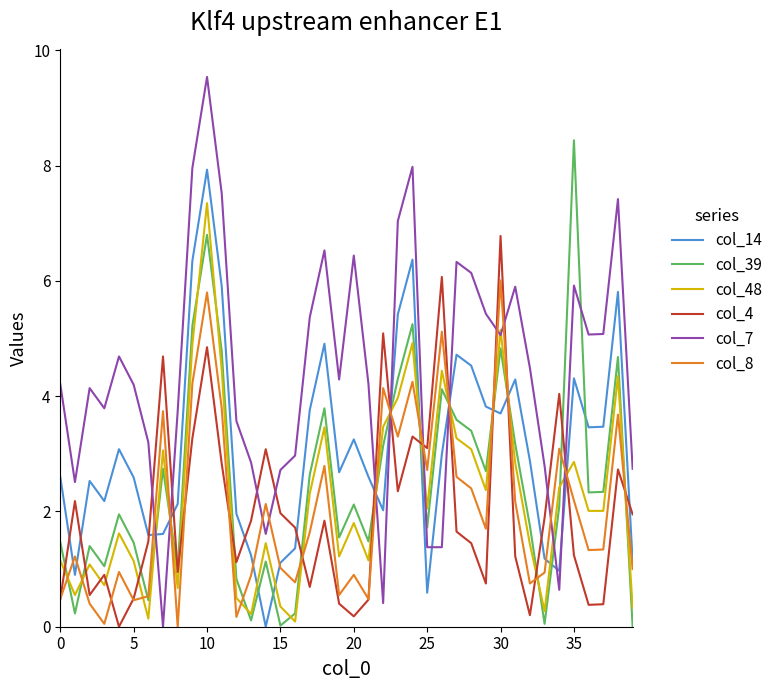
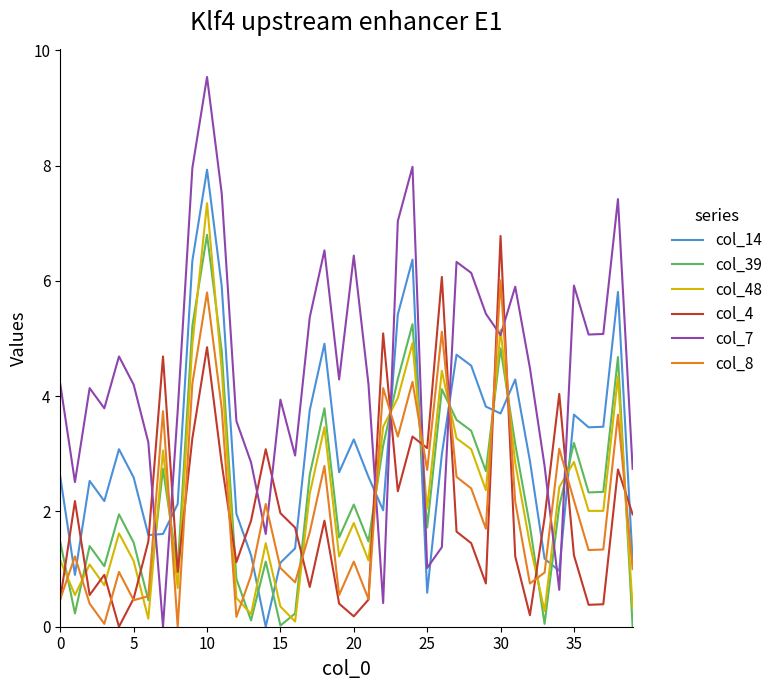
  {
    "col_14": {
      "0": 2.6,
      "5": 2.6,
      "10": 7.9,
      "15": 1.1,
      "20": 3.3,
      "25": 0.6,
      "30": 3.7,
-     "35": 4.3
+     "35": 3.7
    },
    "col_39": {
      "0": 1.5,
      "5": 1.5,
      "10": 6.8,
      "15": 0.0,
      "20": 2.1,
      "25": 1.7,
      "30": 4.8,
-     "35": 8.4
+     "35": 3.2
    },
    "col_48": {
      "0": 1.2,
      "5": 1.1,
      "10": 7.4,
      "15": 0.4,
      "20": 1.8,
      "25": 2.1,
      "30": 5.2,
      "35": 2.9
    },
    "col_4": {
      "10": 4.9,
      "15": 2.0,
      "20": 0.2,
      "25": 3.1,
      "30": 6.8,
      "35": 1.2
    },
    "col_7": {
      "0": 4.2,
      "5": 4.2,
      "10": 9.5,
-     "15": 2.7,
+     "15": 3.9,
      "20": 6.4,
-     "25": 1.4,
+     "25": 1.0,
      "30": 5.1,
      "35": 5.9
    },
    "col_8": {
      "10": 5.8,
      "15": 1.0,
-     "20": 0.9,
+     "20": 1.1,
      "25": 2.7,
      "30": 6.0,
      "35": 2.2
    }
  }
